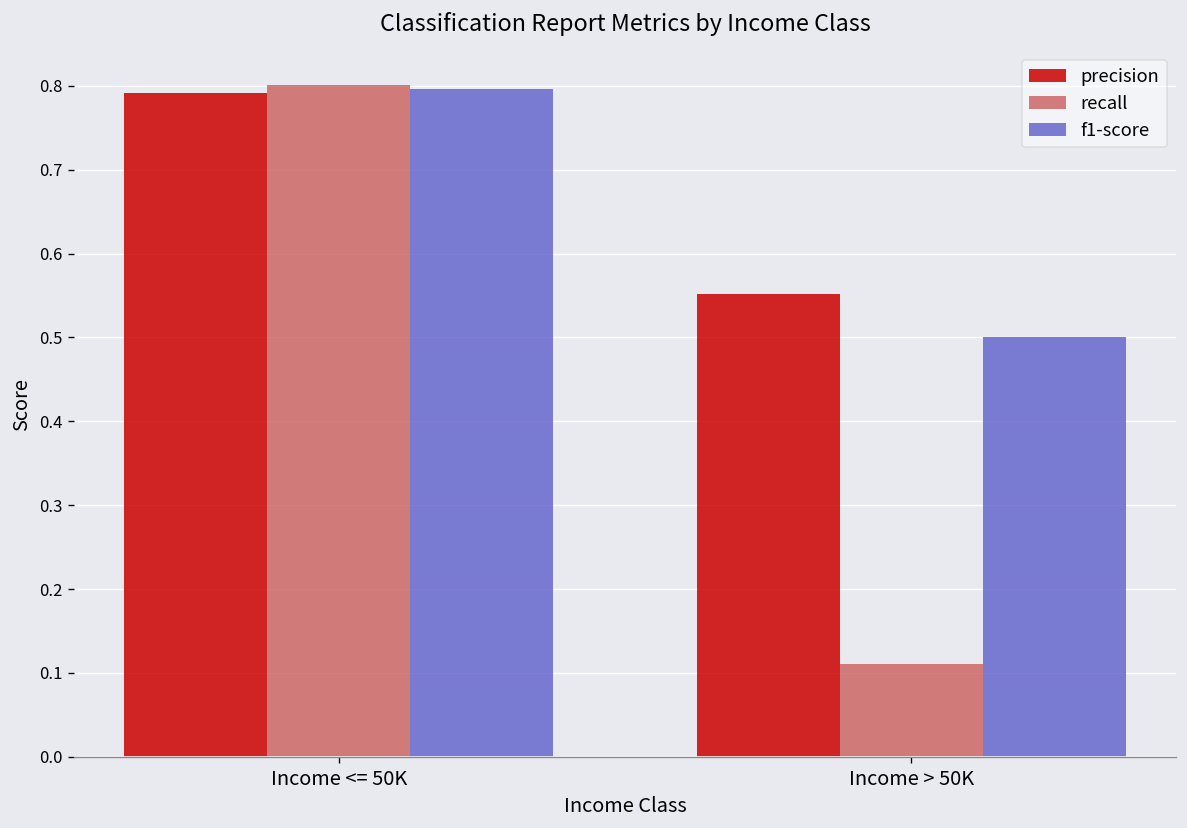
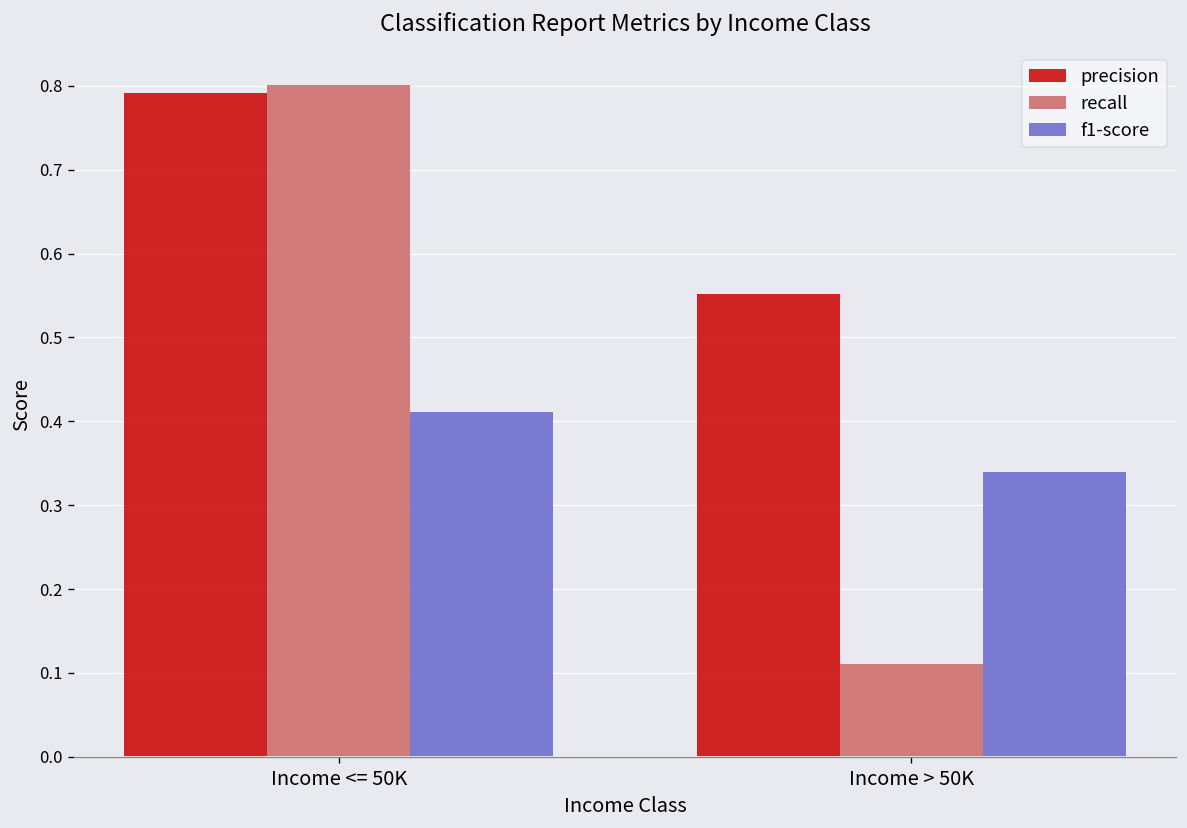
  {
    "precision": {
      "Income <= 50K": 0.79,
      "Income > 50K": 0.55
    },
    "recall": {
      "Income <= 50K": 0.80,
      "Income > 50K": 0.11
    },
    "f1-score": {
-     "Income <= 50K": 0.80,
-     "Income > 50K": 0.50
+     "Income <= 50K": 0.41,
+     "Income > 50K": 0.34
    }
  }
